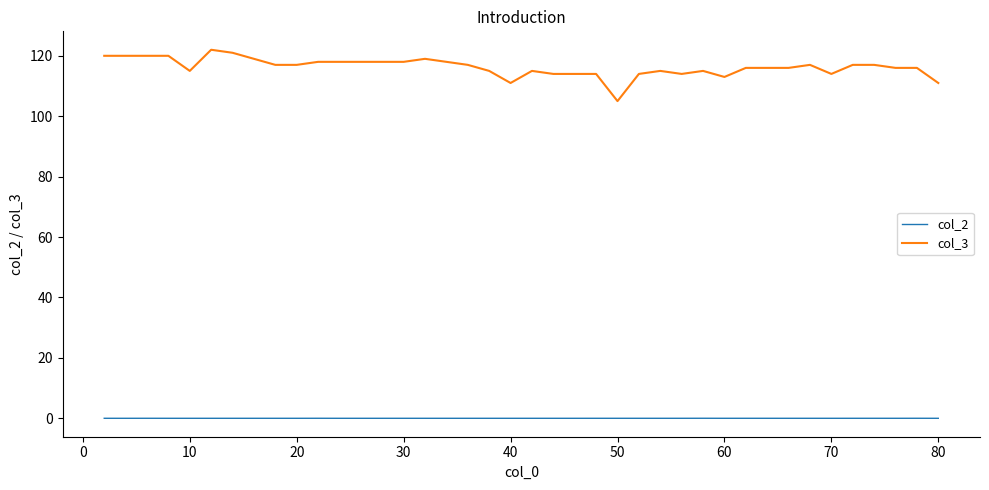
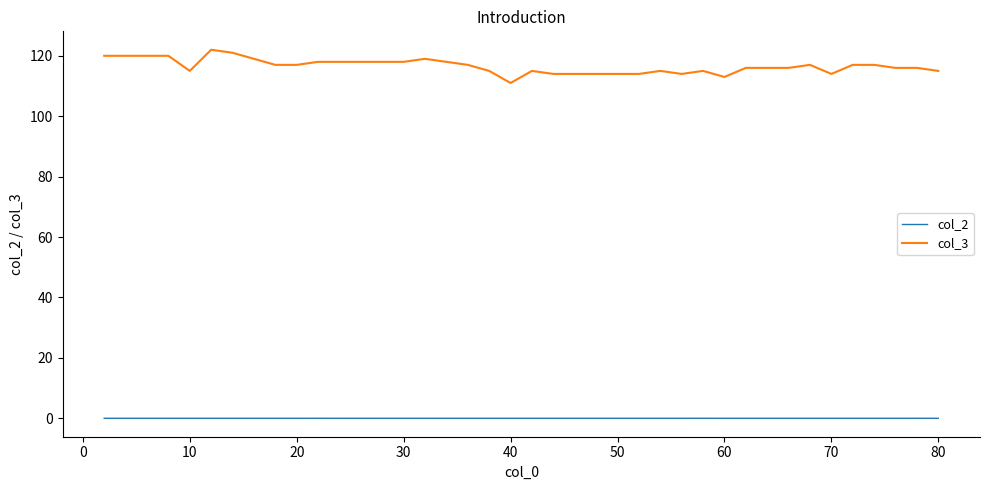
  {
    "col_2": {
      "10": 0,
      "20": 0,
      "30": 0,
      "40": 0,
      "50": 0,
      "60": 0,
      "70": 0,
      "80": 0
    },
    "col_3": {
      "10": 115,
      "20": 117,
      "30": 118,
      "40": 111,
-     "50": 105,
+     "50": 114,
      "60": 113,
      "70": 114,
-     "80": 111
+     "80": 115
    }
  }
